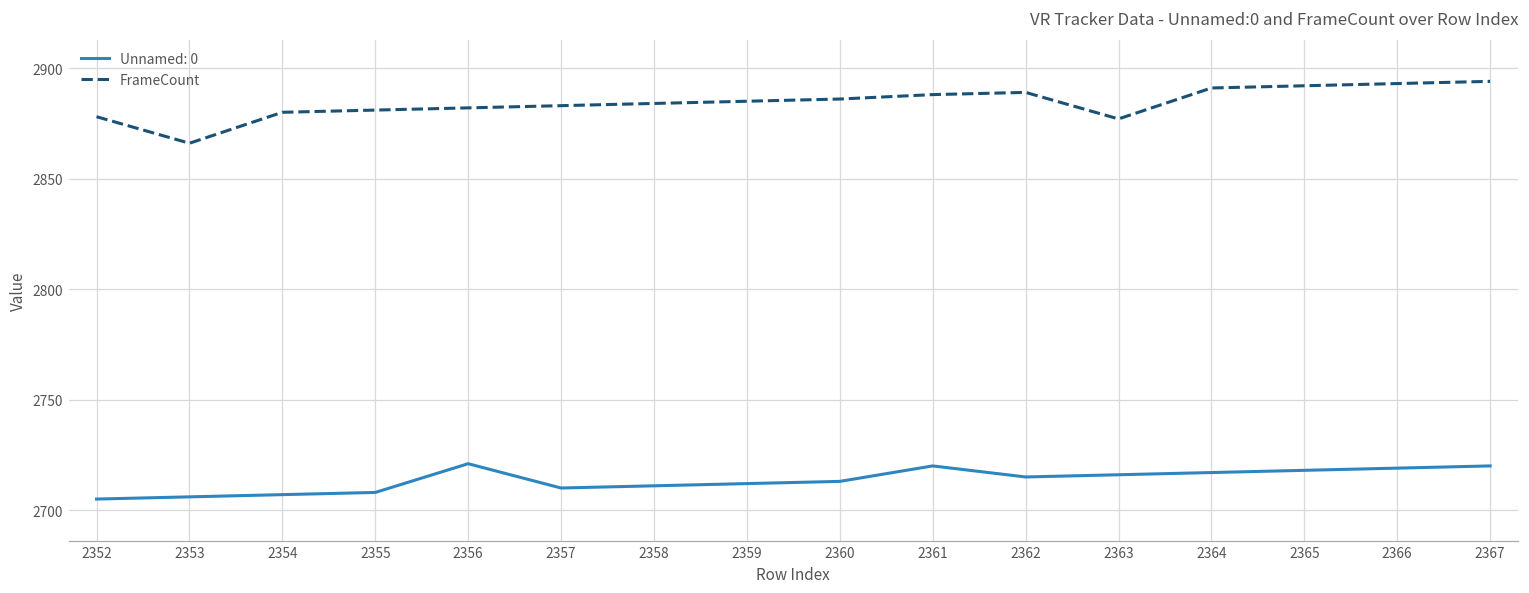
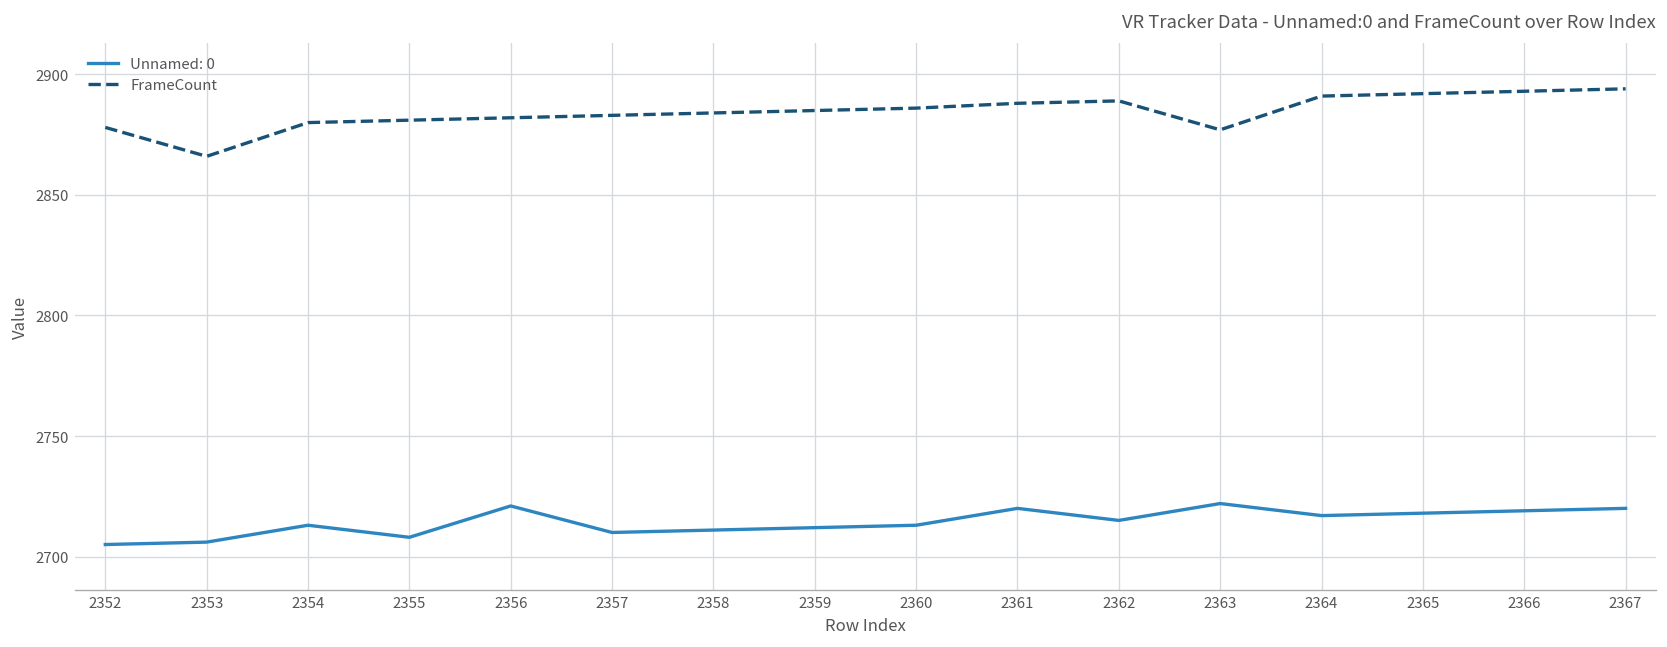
  {
    "Unnamed: 0": {
      "2352": 2705,
      "2353": 2706,
-     "2354": 2707,
+     "2354": 2713,
      "2355": 2708,
      "2356": 2721,
      "2357": 2710,
      "2358": 2711,
      "2359": 2712,
      "2360": 2713,
      "2361": 2720,
      "2362": 2715,
-     "2363": 2716,
+     "2363": 2722,
      "2364": 2717,
      "2365": 2718,
      "2366": 2719,
      "2367": 2720
    },
    "FrameCount": {
      "2352": 2878,
      "2353": 2866,
      "2354": 2880,
      "2355": 2881,
      "2356": 2882,
      "2357": 2883,
      "2358": 2884,
      "2359": 2885,
      "2360": 2886,
      "2361": 2888,
      "2362": 2889,
      "2363": 2877,
      "2364": 2891,
      "2365": 2892,
      "2366": 2893,
      "2367": 2894
    }
  }
